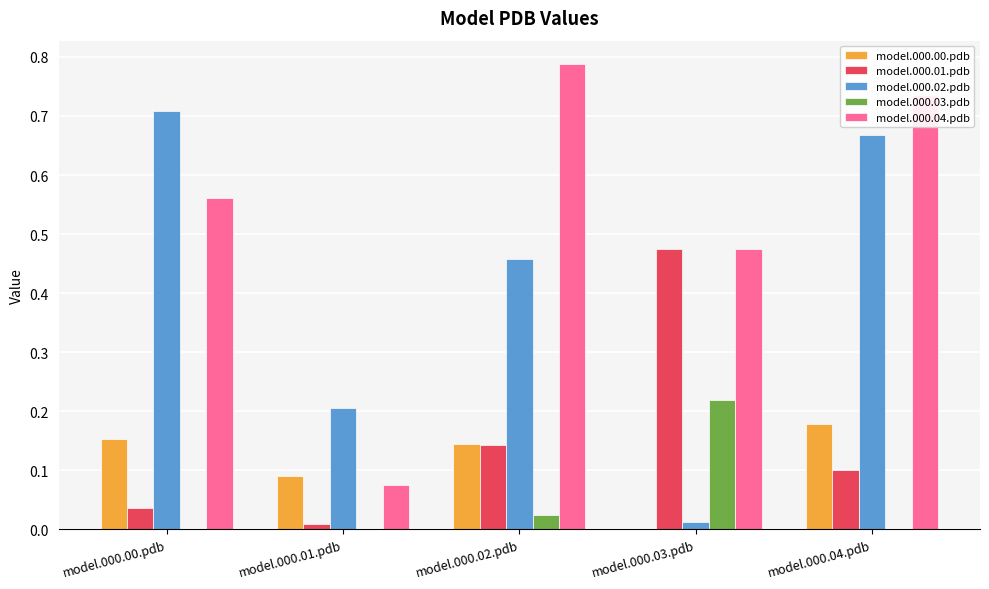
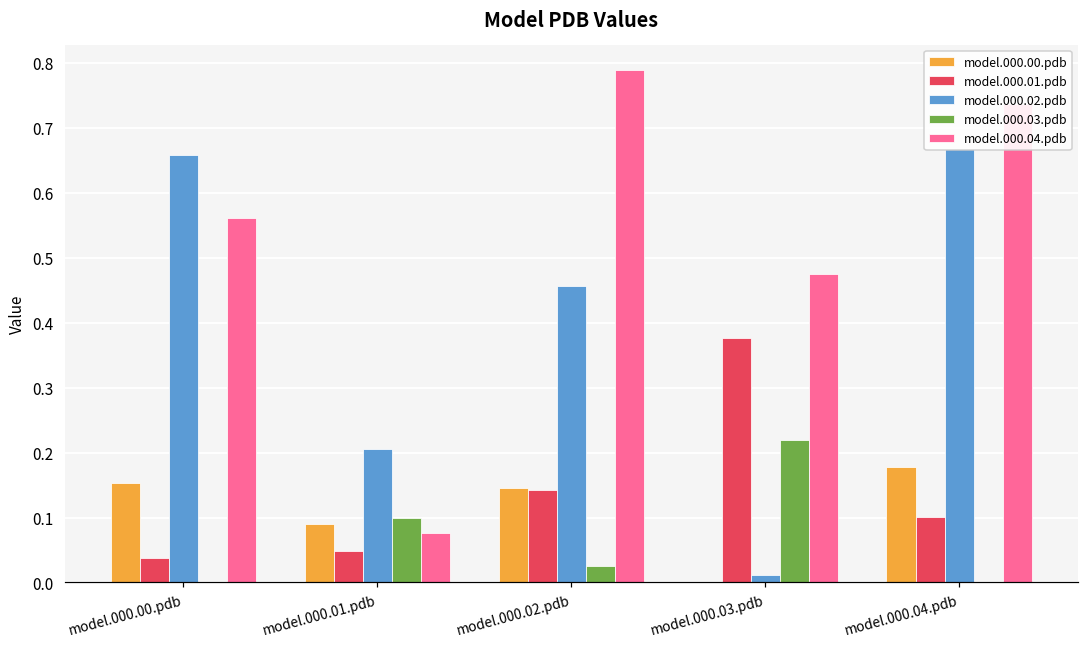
  {
    "model.000.00.pdb": {
      "model.000.00.pdb": 0.15,
      "model.000.01.pdb": 0.09,
      "model.000.02.pdb": 0.15,
      "model.000.03.pdb": 0.00,
      "model.000.04.pdb": 0.18
    },
    "model.000.01.pdb": {
      "model.000.00.pdb": 0.04,
-     "model.000.01.pdb": 0.01,
+     "model.000.01.pdb": 0.05,
      "model.000.02.pdb": 0.14,
-     "model.000.03.pdb": 0.48,
+     "model.000.03.pdb": 0.38,
      "model.000.04.pdb": 0.10
    },
    "model.000.02.pdb": {
-     "model.000.00.pdb": 0.71,
+     "model.000.00.pdb": 0.66,
      "model.000.01.pdb": 0.21,
      "model.000.02.pdb": 0.46,
      "model.000.03.pdb": 0.01,
      "model.000.04.pdb": 0.67
    },
    "model.000.03.pdb": {
      "model.000.00.pdb": 0.0,
-     "model.000.01.pdb": 0.0,
+     "model.000.01.pdb": 0.1,
      "model.000.02.pdb": 0.03,
      "model.000.03.pdb": 0.22,
      "model.000.04.pdb": 0.0
    },
    "model.000.04.pdb": {
      "model.000.00.pdb": 0.56,
      "model.000.01.pdb": 0.08,
      "model.000.02.pdb": 0.79,
      "model.000.03.pdb": 0.48
    }
  }
